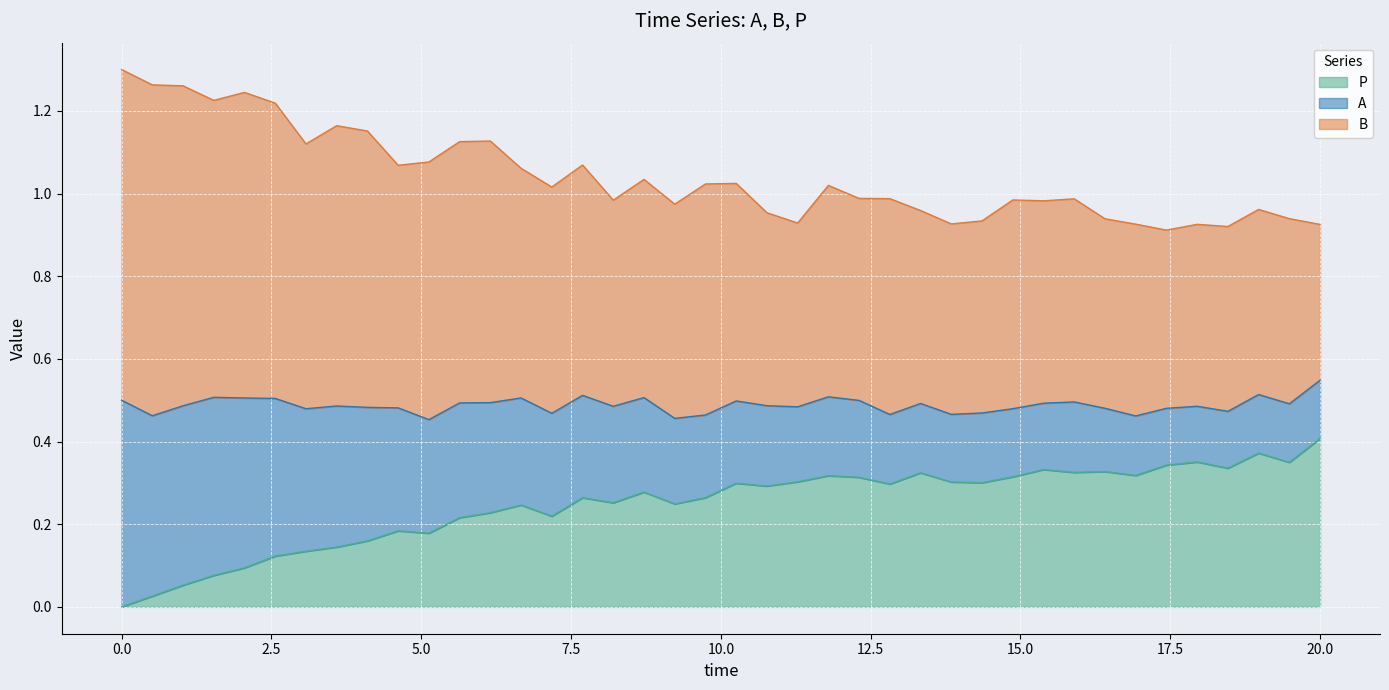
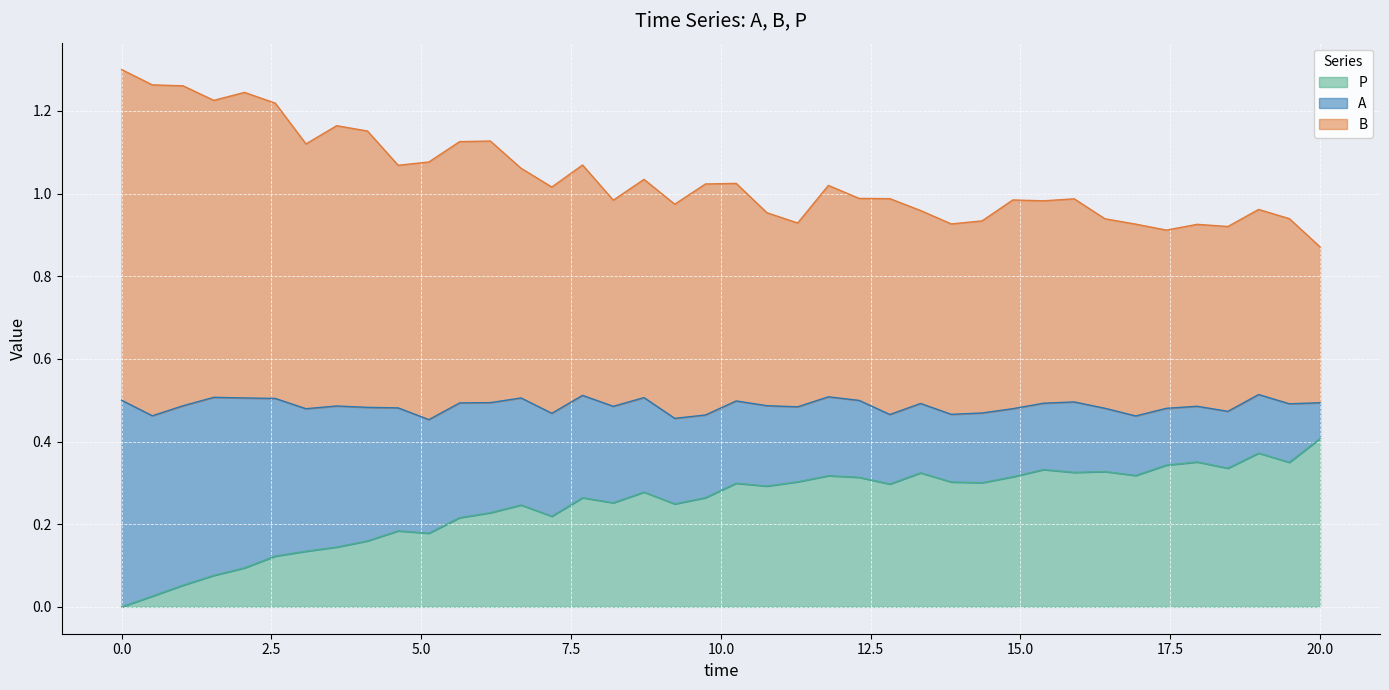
  {
    "P": {
      "0.0": 0.00,
      "20.0": 0.41
    },
    "A": {
      "0.0": 0.50,
-     "20.0": 0.14
+     "20.0": 0.09
    },
    "B": {
      "0.0": 0.80,
      "20.0": 0.38
    }
  }
